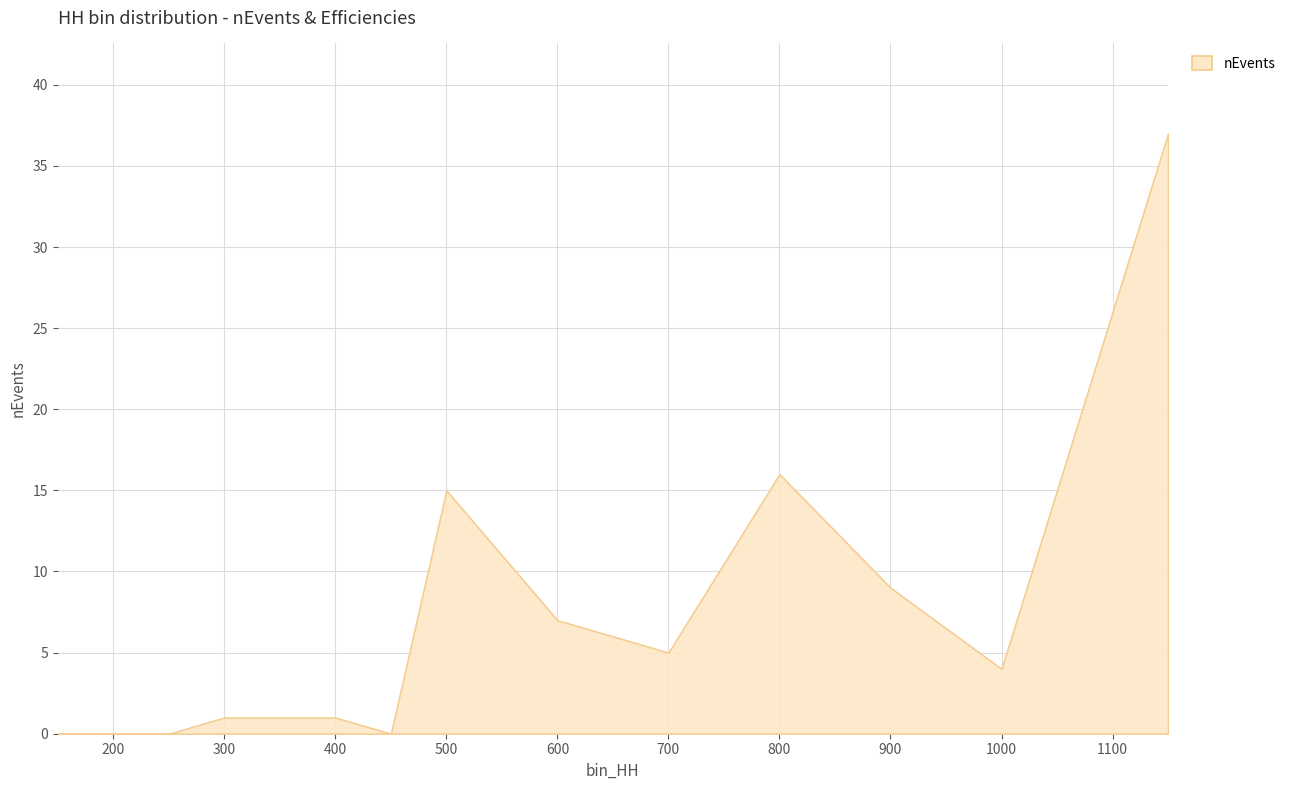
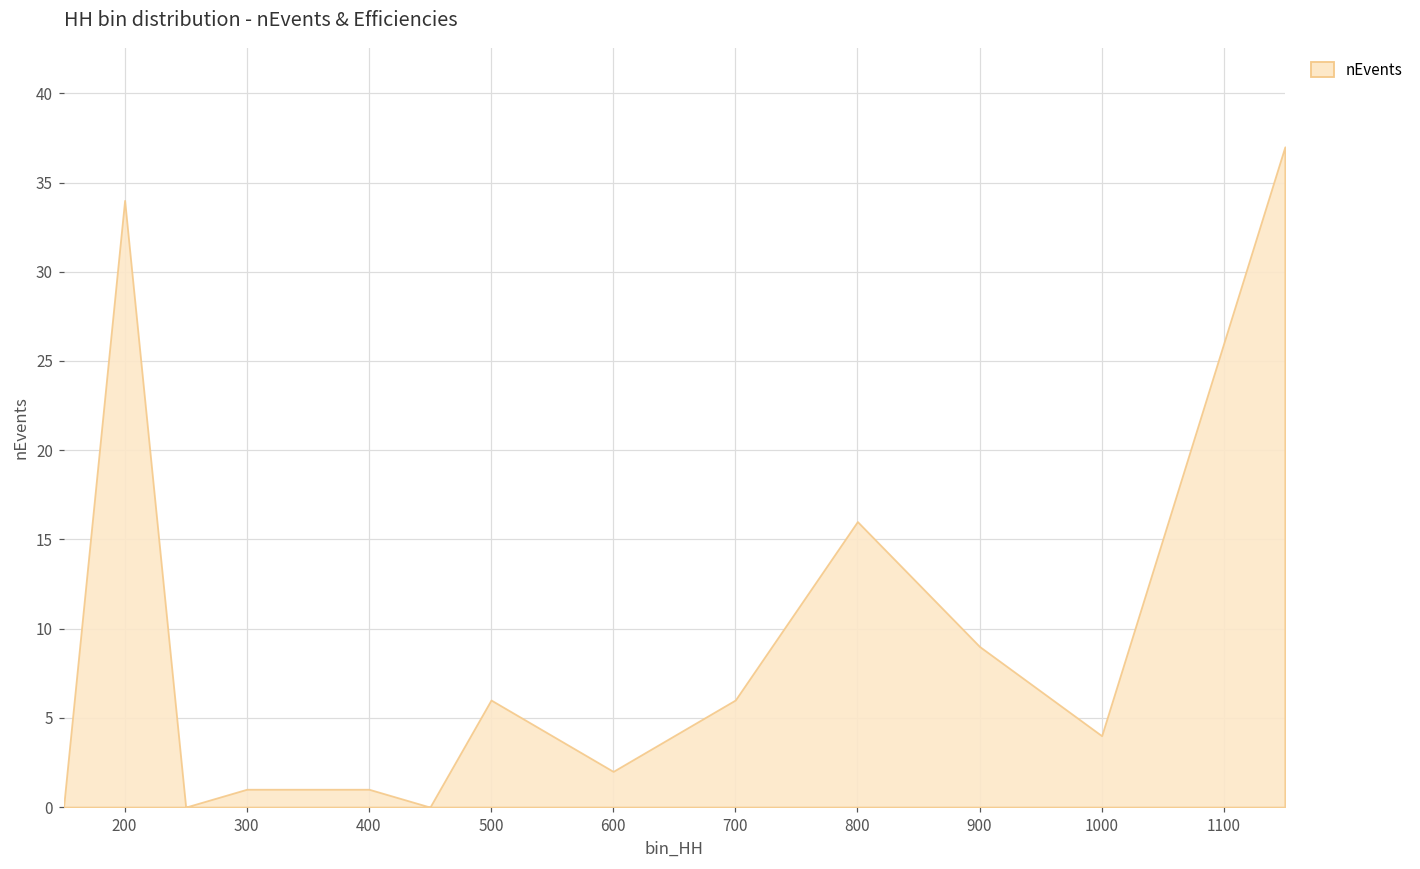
  {
-   "200": 0,
+   "200": 34,
    "300": 1,
    "400": 1,
-   "500": 15,
-   "600": 7,
-   "700": 5,
+   "500": 6,
+   "600": 2,
+   "700": 6,
    "800": 16,
    "900": 9,
    "1000": 4
  }
